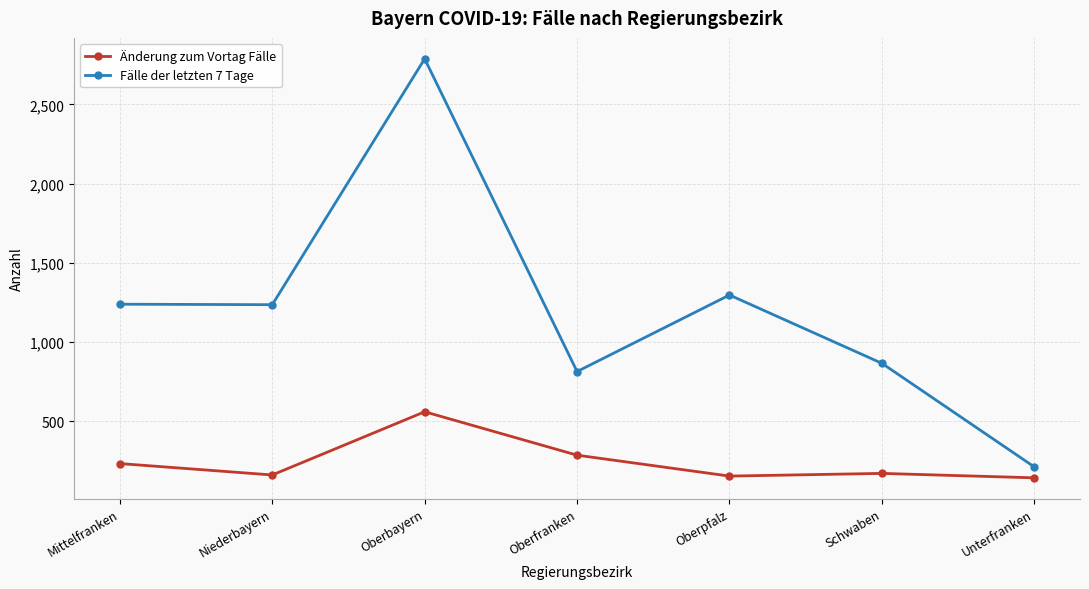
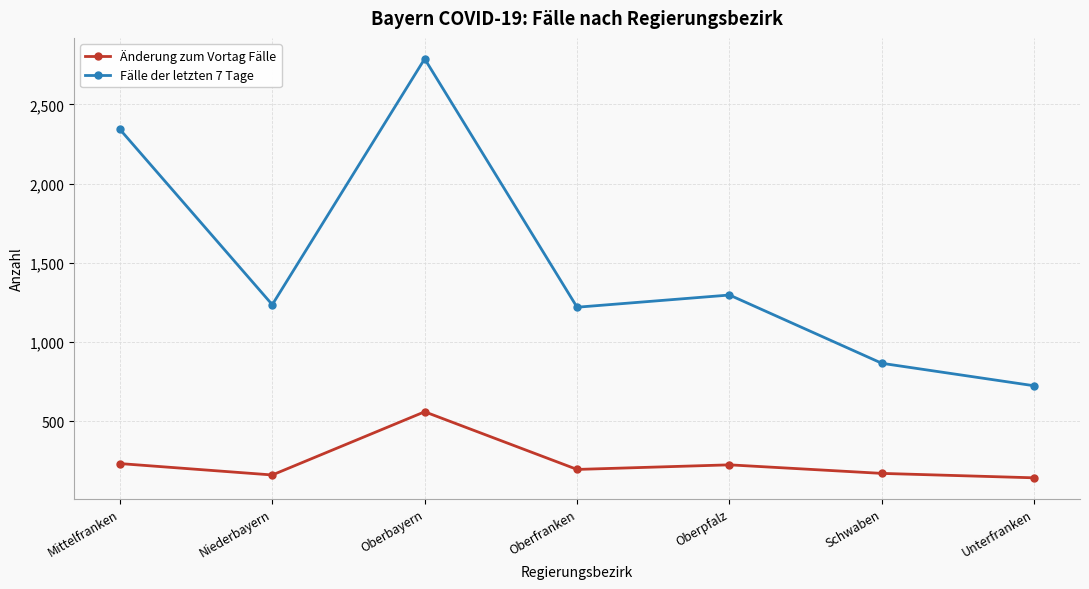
  {
    "Änderung zum Vortag Fälle": {
      "Mittelfranken": "230",
      "Niederbayern": "160",
      "Oberbayern": "560",
-     "Oberfranken": "290",
-     "Oberpfalz": "150",
+     "Oberfranken": "200",
+     "Oberpfalz": "230",
      "Schwaben": "170",
      "Unterfranken": "140"
    },
    "Fälle der letzten 7 Tage": {
-     "Mittelfranken": "1,240",
+     "Mittelfranken": "2,340",
      "Niederbayern": "1,240",
      "Oberbayern": "2,790",
-     "Oberfranken": "810",
+     "Oberfranken": "1,220",
      "Oberpfalz": "1,300",
      "Schwaben": "870",
-     "Unterfranken": "210"
+     "Unterfranken": "720"
    }
  }
